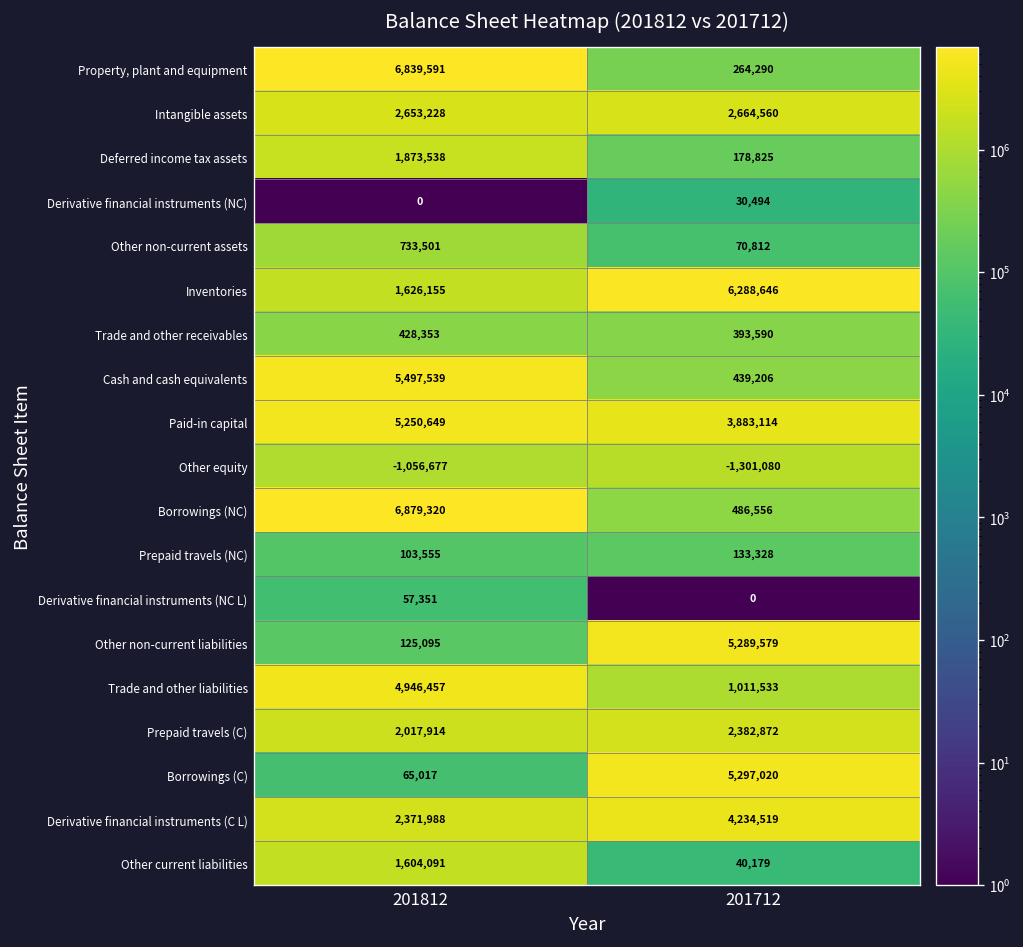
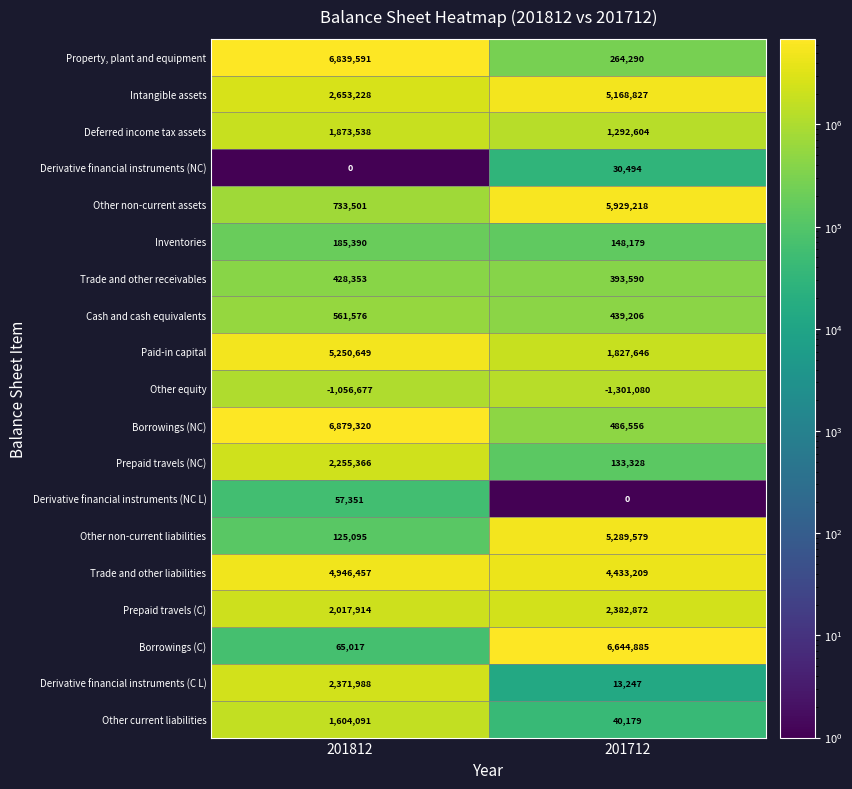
  {
    "Property, plant and equipment": {
      "201812": "6,839,591",
      "201712": "264,290"
    },
    "Intangible assets": {
      "201812": "2,653,228",
-     "201712": "2,664,560"
+     "201712": "5,168,827"
    },
    "Deferred income tax assets": {
      "201812": "1,873,538",
-     "201712": "178,825"
+     "201712": "1,292,604"
    },
    "Derivative financial instruments (NC)": {
      "201812": "0",
      "201712": "30,494"
    },
    "Other non-current assets": {
      "201812": "733,501",
-     "201712": "70,812"
+     "201712": "5,929,218"
    },
    "Inventories": {
-     "201812": "1,626,155",
-     "201712": "6,288,646"
+     "201812": "185,390",
+     "201712": "148,179"
    },
    "Trade and other receivables": {
      "201812": "428,353",
      "201712": "393,590"
    },
    "Cash and cash equivalents": {
-     "201812": "5,497,539",
+     "201812": "561,576",
      "201712": "439,206"
    },
    "Paid-in capital": {
      "201812": "5,250,649",
-     "201712": "3,883,114"
+     "201712": "1,827,646"
    },
    "Other equity": {
      "201812": "-1,056,677",
      "201712": "-1,301,080"
    },
    "Borrowings (NC)": {
      "201812": "6,879,320",
      "201712": "486,556"
    },
    "Prepaid travels (NC)": {
-     "201812": "103,555",
+     "201812": "2,255,366",
      "201712": "133,328"
    },
    "Derivative financial instruments (NC L)": {
      "201812": "57,351",
      "201712": "0"
    },
    "Other non-current liabilities": {
      "201812": "125,095",
      "201712": "5,289,579"
    },
    "Trade and other liabilities": {
      "201812": "4,946,457",
-     "201712": "1,011,533"
+     "201712": "4,433,209"
    },
    "Prepaid travels (C)": {
      "201812": "2,017,914",
      "201712": "2,382,872"
    },
    "Borrowings (C)": {
      "201812": "65,017",
-     "201712": "5,297,020"
+     "201712": "6,644,885"
    },
    "Derivative financial instruments (C L)": {
      "201812": "2,371,988",
-     "201712": "4,234,519"
+     "201712": "13,247"
    },
    "Other current liabilities": {
      "201812": "1,604,091",
      "201712": "40,179"
    }
  }
